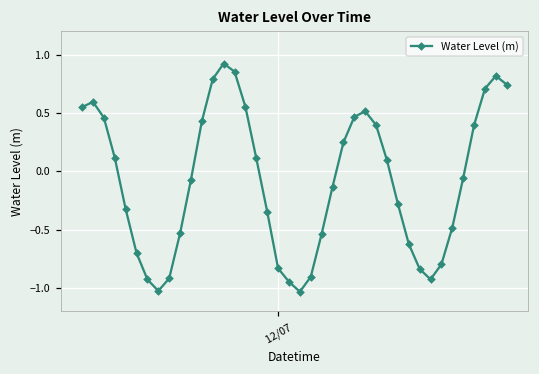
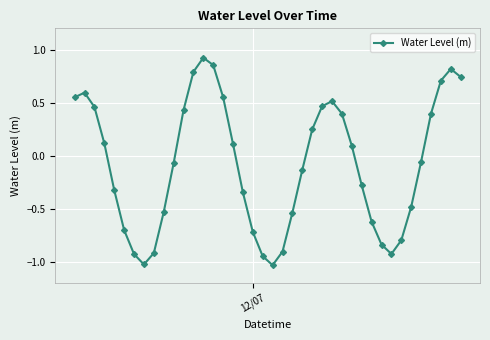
  {
-   "12/07": -0.83
+   "12/07": -0.72
  }
